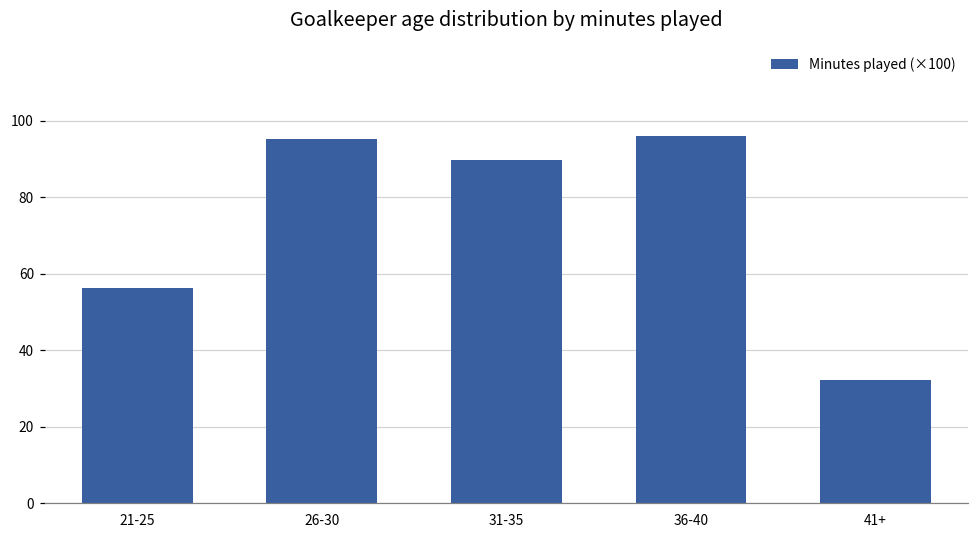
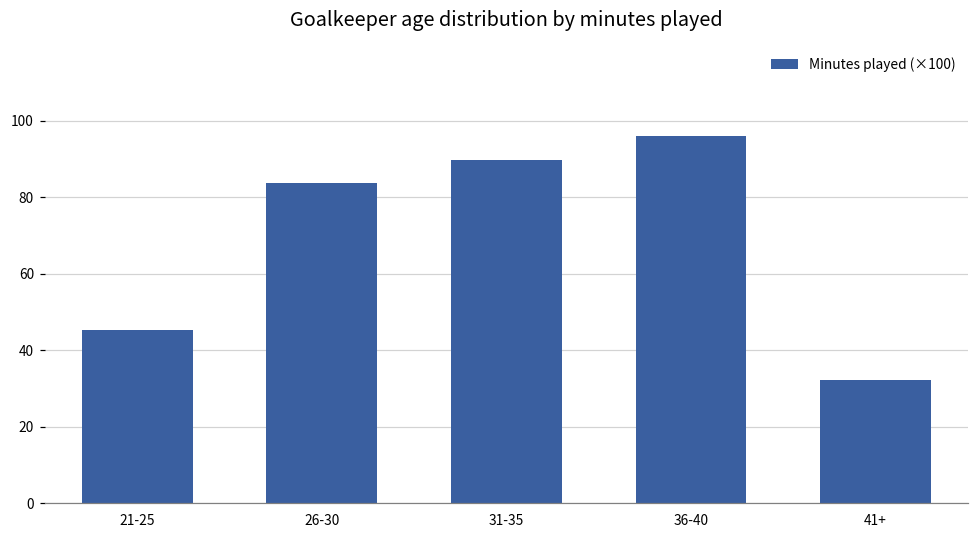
  {
-   "21-25": 56,
-   "26-30": 95,
+   "21-25": 45,
+   "26-30": 84,
    "31-35": 90,
    "36-40": 96,
    "41+": 32
  }
